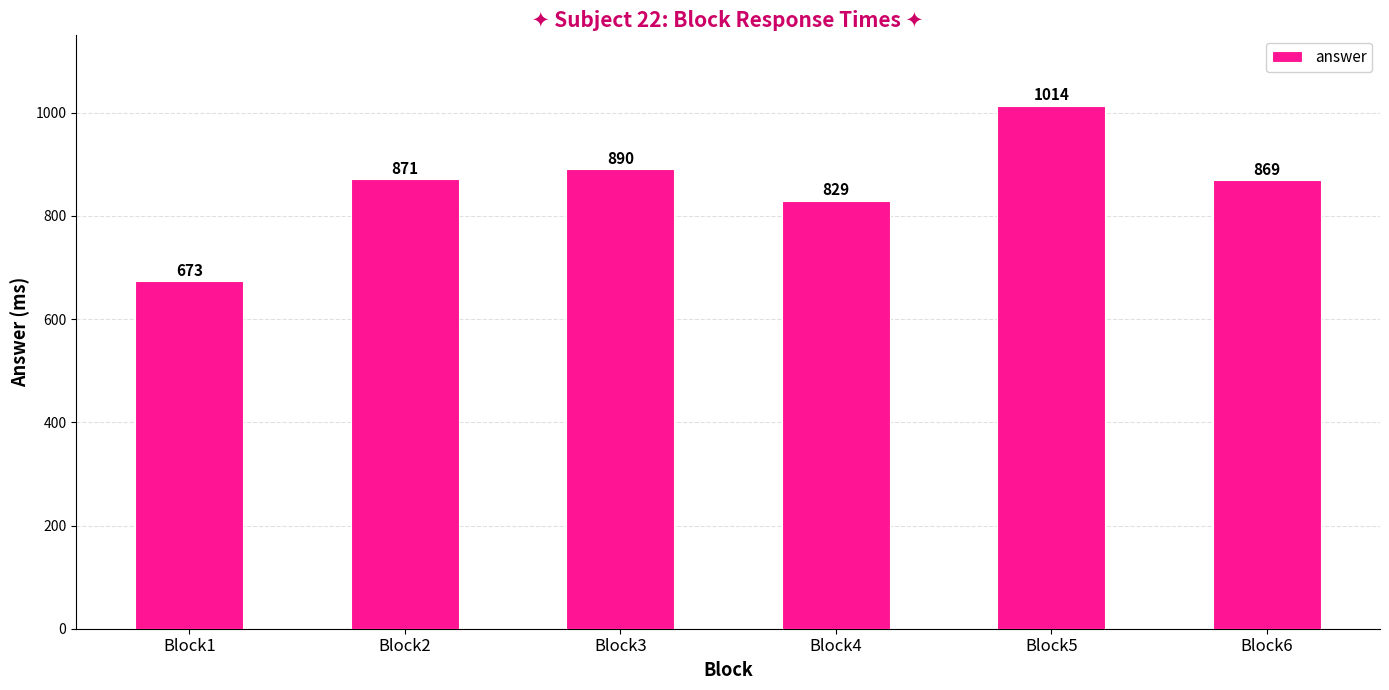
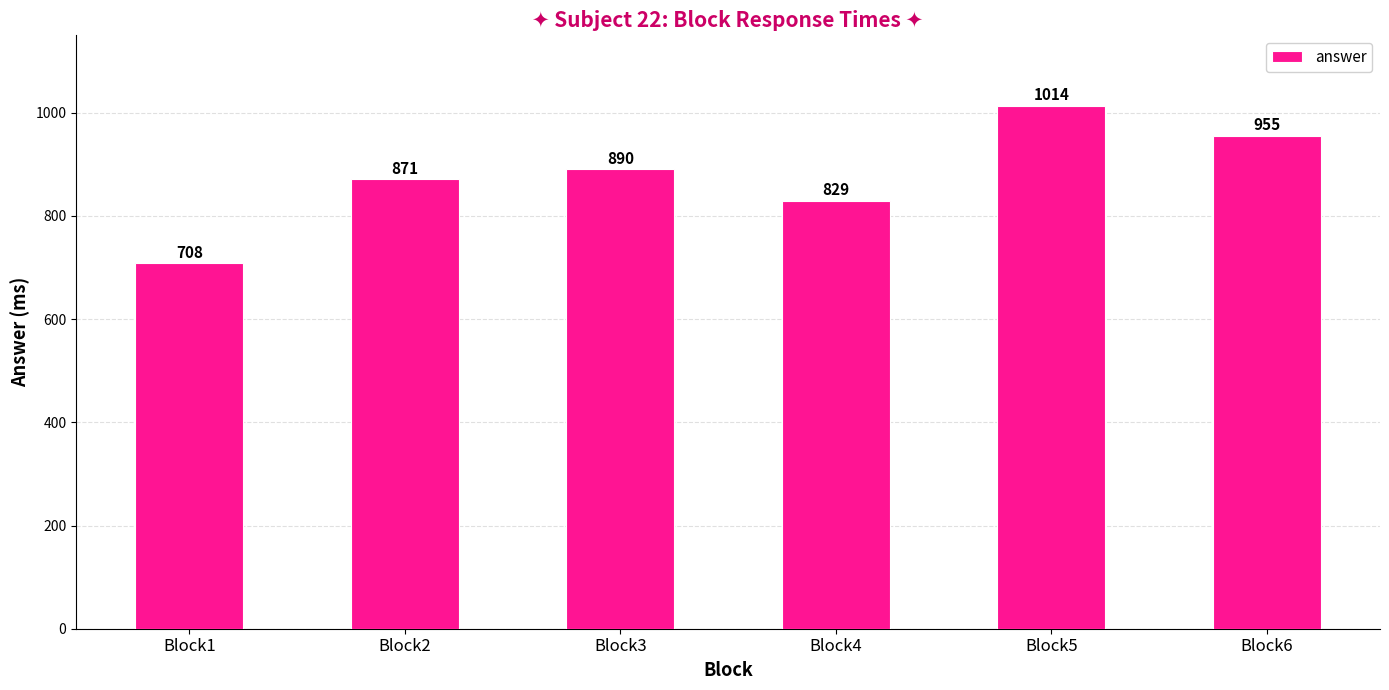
  {
-   "Block1": 673,
+   "Block1": 708,
    "Block2": 871,
    "Block3": 890,
    "Block4": 829,
    "Block5": 1014,
-   "Block6": 869
+   "Block6": 955
  }
